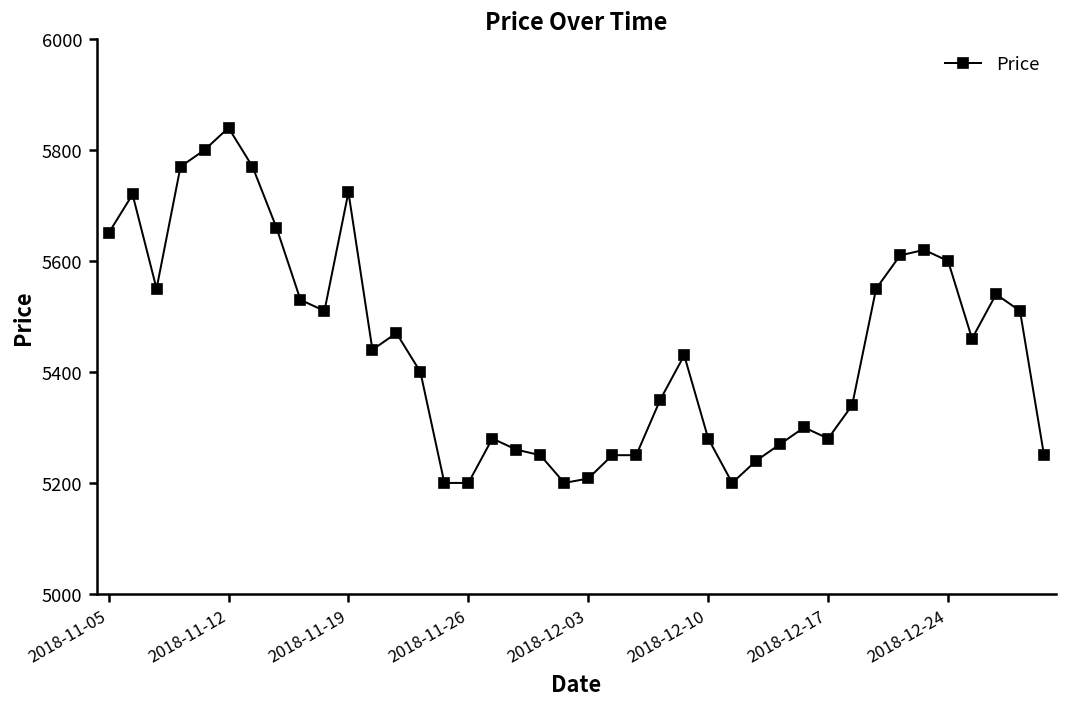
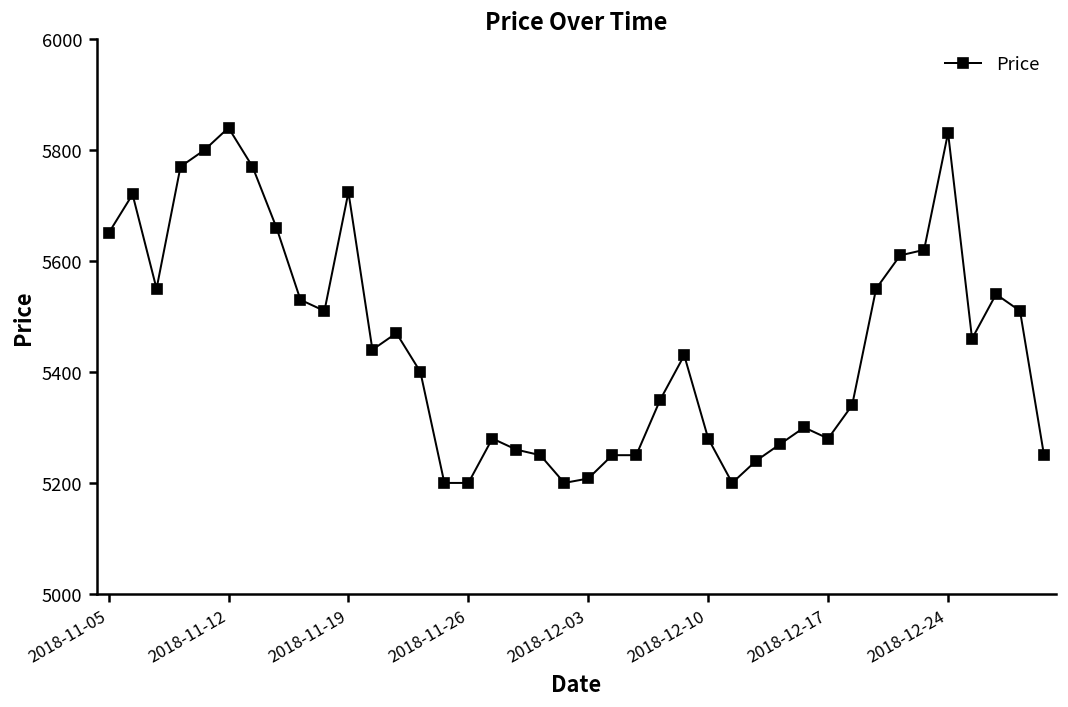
  {
    "2018-11-05": 5650,
    "2018-11-12": 5840,
    "2018-11-19": 5720,
    "2018-11-26": 5200,
    "2018-12-03": 5210,
    "2018-12-10": 5280,
    "2018-12-17": 5280,
-   "2018-12-24": 5600
+   "2018-12-24": 5830
  }
